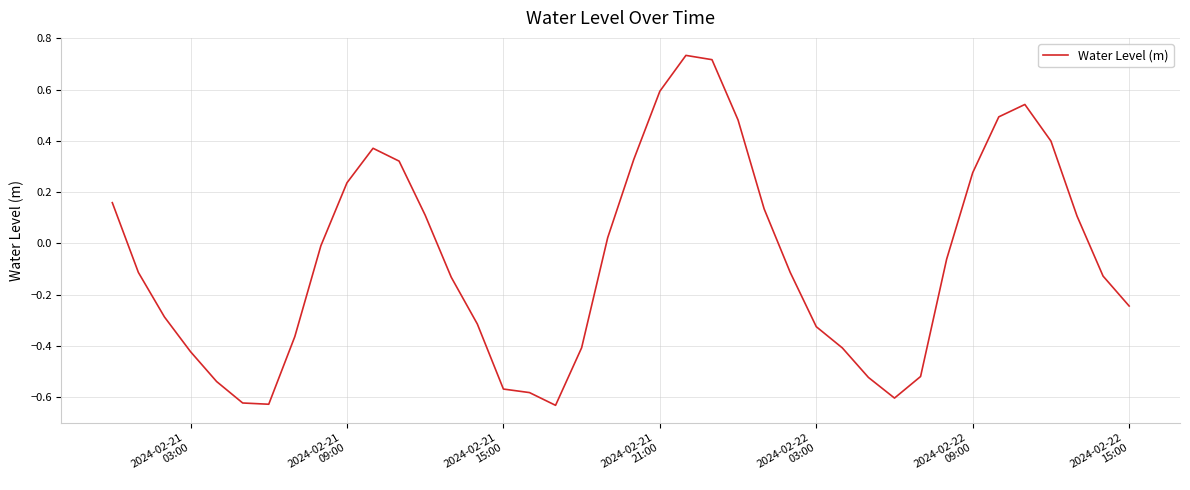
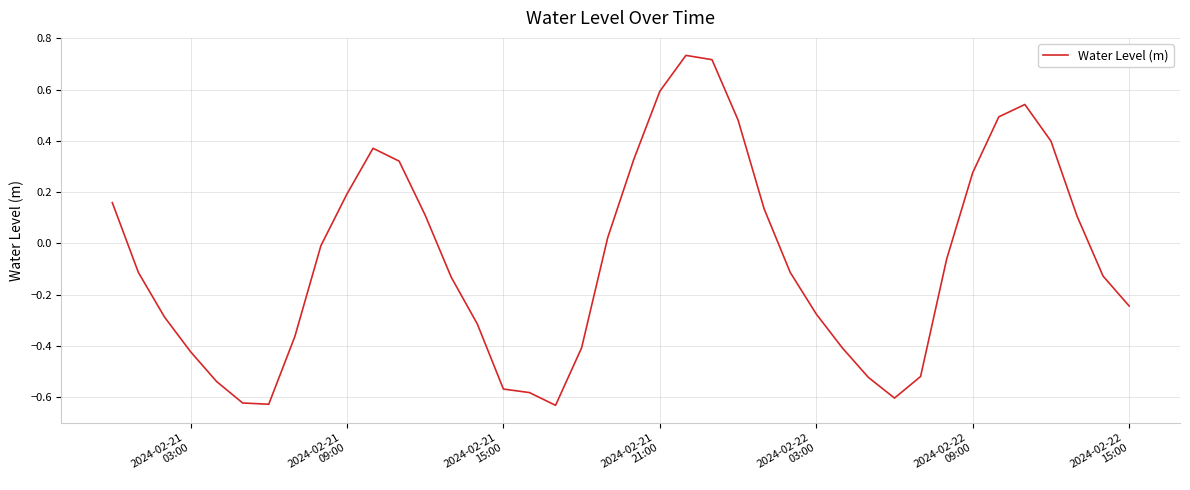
  {
    "2024-02-21 03:00": -0.42,
-   "2024-02-21 09:00": 0.24,
+   "2024-02-21 09:00": 0.19,
    "2024-02-21 15:00": -0.57,
    "2024-02-21 21:00": 0.59,
-   "2024-02-22 03:00": -0.33,
+   "2024-02-22 03:00": -0.28,
    "2024-02-22 09:00": 0.28,
    "2024-02-22 15:00": -0.24
  }
